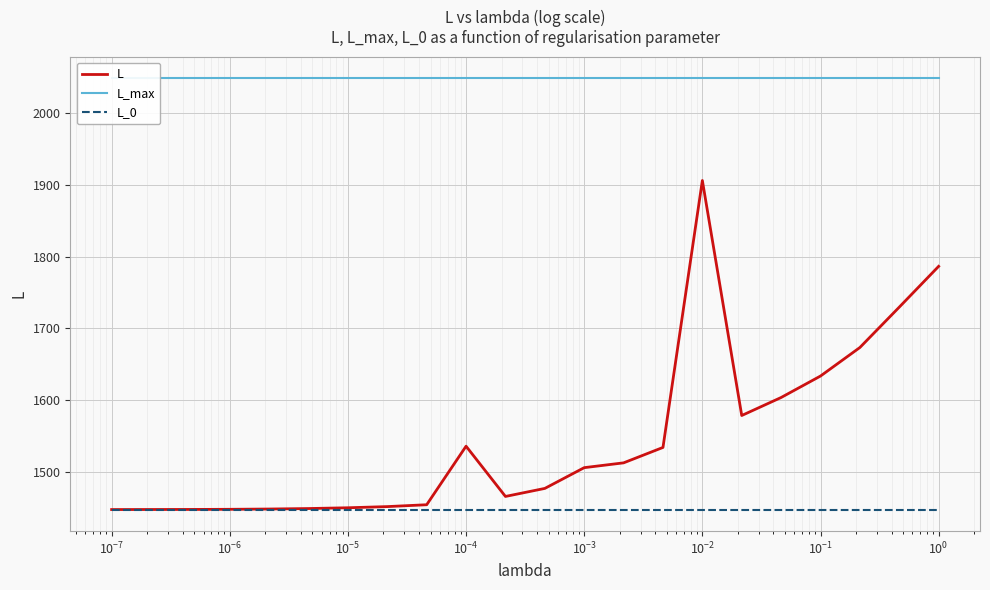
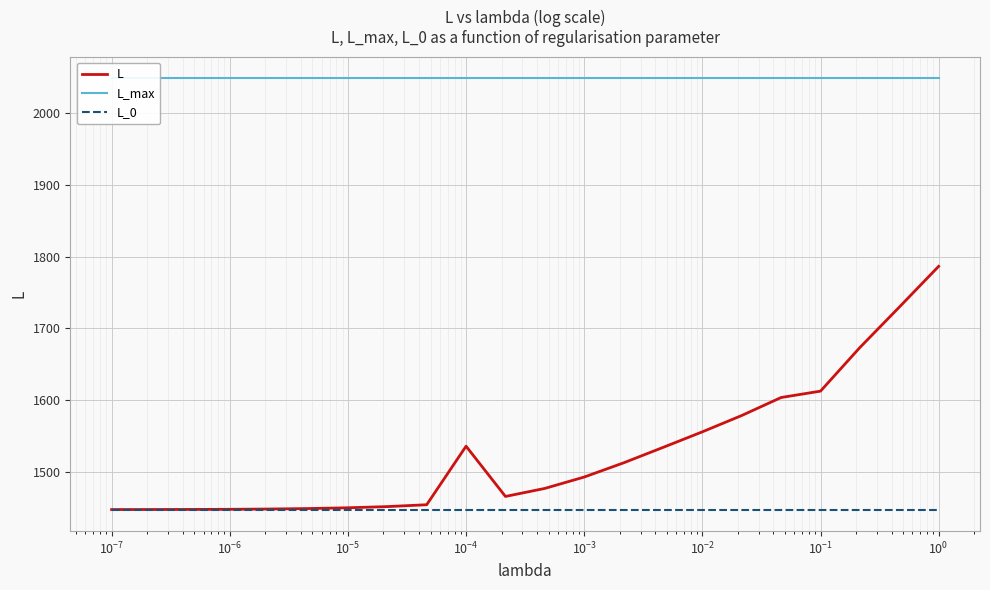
  {
    "L": {
      "10^-4": 1540,
-     "10^-3": 1510,
-     "10^-2": 1910,
-     "10^-1": 1630,
+     "10^-3": 1490,
+     "10^-2": 1560,
+     "10^-1": 1610,
      "10^0": 1790
    },
    "L_max": {
      "10^-6": 2050,
      "10^-5": 2050,
      "10^-4": 2050,
      "10^-3": 2050,
      "10^-2": 2050,
      "10^-1": 2050,
      "10^0": 2050
    },
    "L_0": {
      "10^-4": 1450,
      "10^-3": 1450,
      "10^-2": 1450,
      "10^-1": 1450,
      "10^0": 1450
    }
  }
